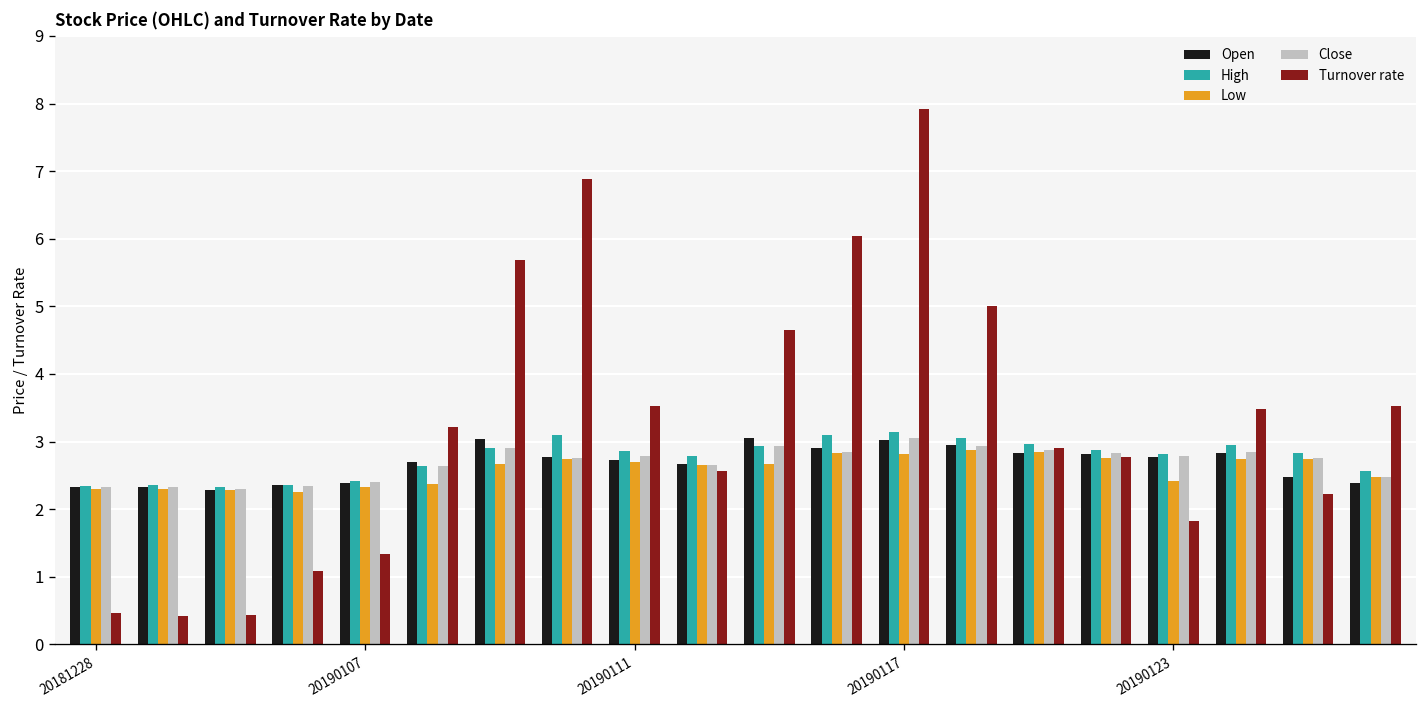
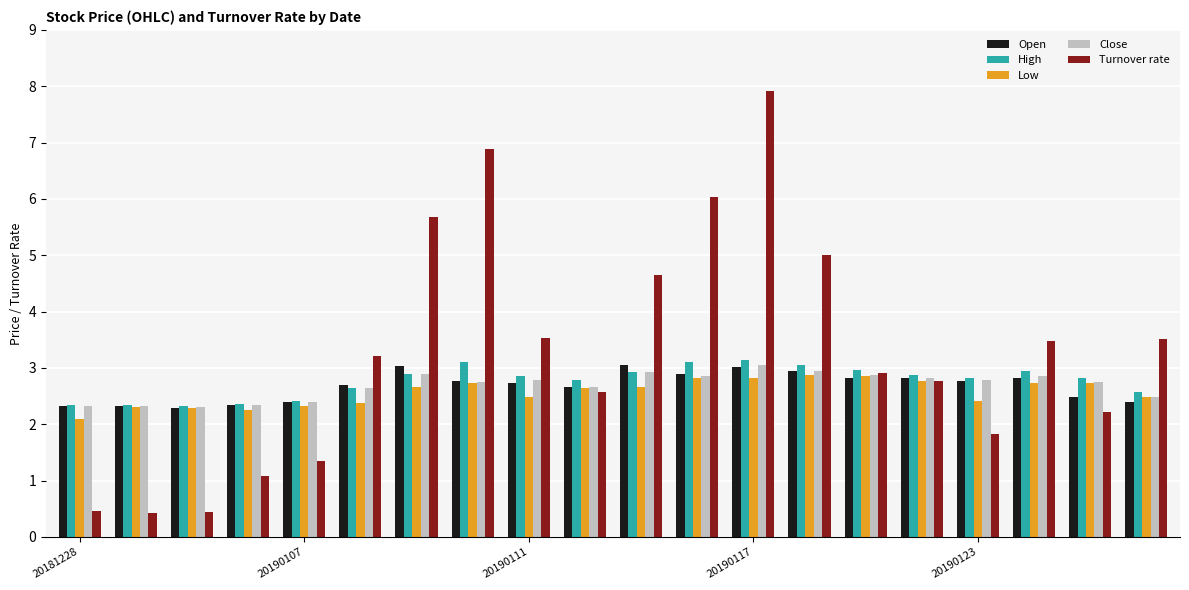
  {
    "Low": {
-     "20181228": 2.3,
+     "20181228": 2.1,
      "20190107": 2.3,
-     "20190111": 2.7,
+     "20190111": 2.5,
      "20190117": 2.8,
      "20190123": 2.4
    }
  }
